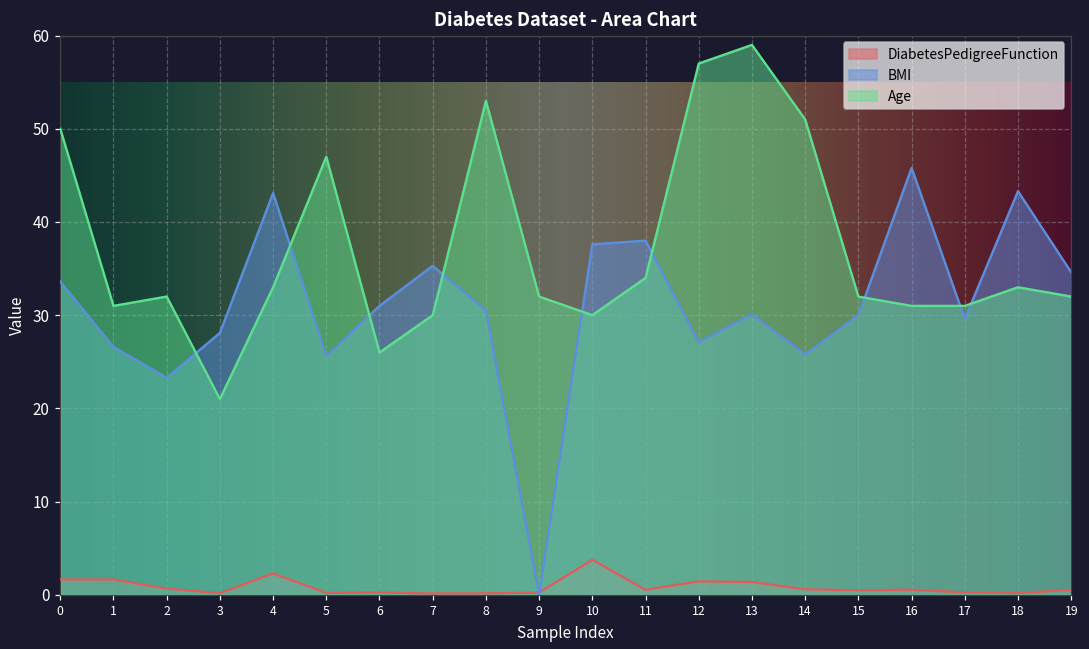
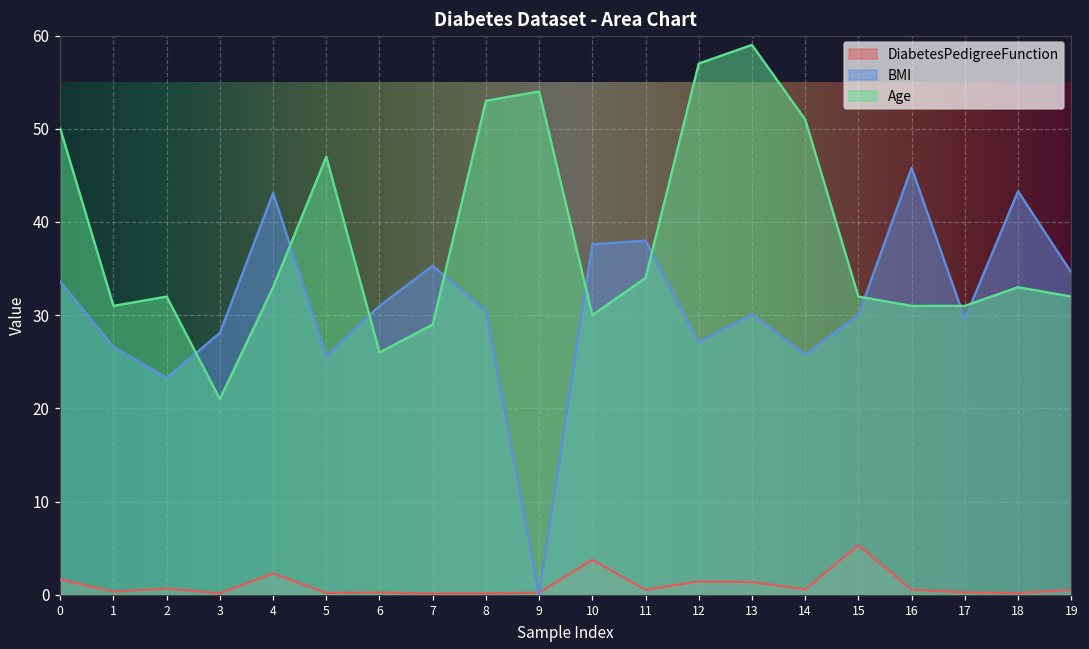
  {
    "DiabetesPedigreeFunction": {
      "0": 2,
-     "1": 2,
+     "1": 0,
      "2": 1,
      "3": 0,
      "4": 2,
      "5": 0,
      "6": 0,
      "7": 0,
      "8": 0,
      "10": 4,
      "11": 1,
      "12": 1,
      "13": 1,
      "14": 1,
-     "15": 0,
+     "15": 5,
      "16": 1,
      "17": 0,
      "18": 0,
      "19": 1
    },
    "BMI": {
      "0": 34,
      "1": 27,
      "2": 23,
      "3": 28,
      "4": 43,
      "5": 26,
      "6": 31,
      "7": 35,
      "8": 31,
      "10": 38,
      "11": 38,
      "12": 27,
      "13": 30,
      "14": 26,
      "15": 30,
      "16": 46,
      "17": 30,
      "18": 43,
      "19": 35
    },
    "Age": {
      "0": 50,
      "1": 31,
      "2": 32,
      "3": 21,
      "4": 33,
      "5": 47,
      "6": 26,
-     "7": 30,
+     "7": 29,
      "8": 53,
-     "9": 32,
+     "9": 54,
      "10": 30,
      "11": 34,
      "12": 57,
      "13": 59,
      "14": 51,
      "15": 32,
      "16": 31,
      "17": 31,
      "18": 33,
      "19": 32
    }
  }
